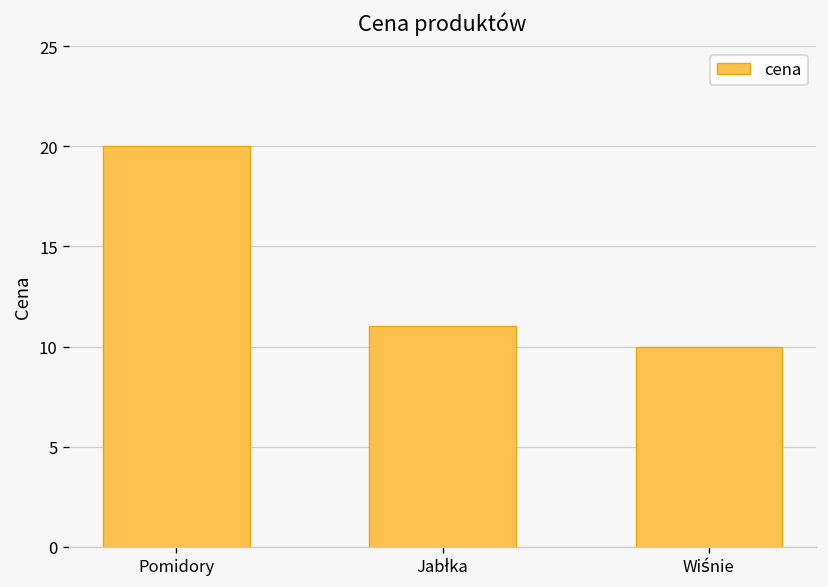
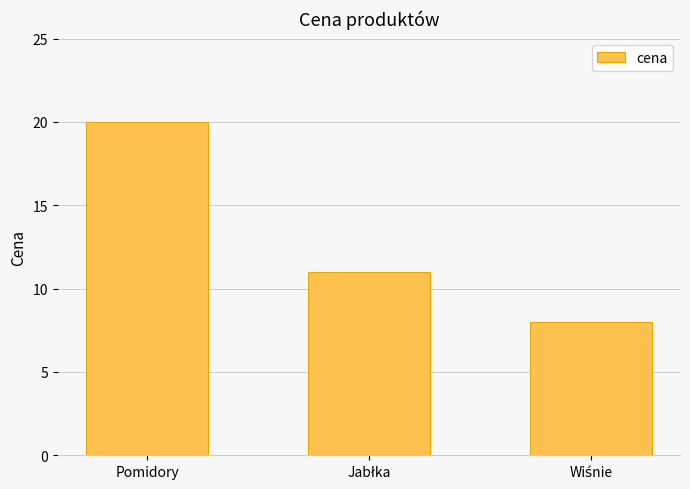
  {
    "Pomidory": 20,
    "Jabłka": 11,
-   "Wiśnie": 10
+   "Wiśnie": 8
  }
